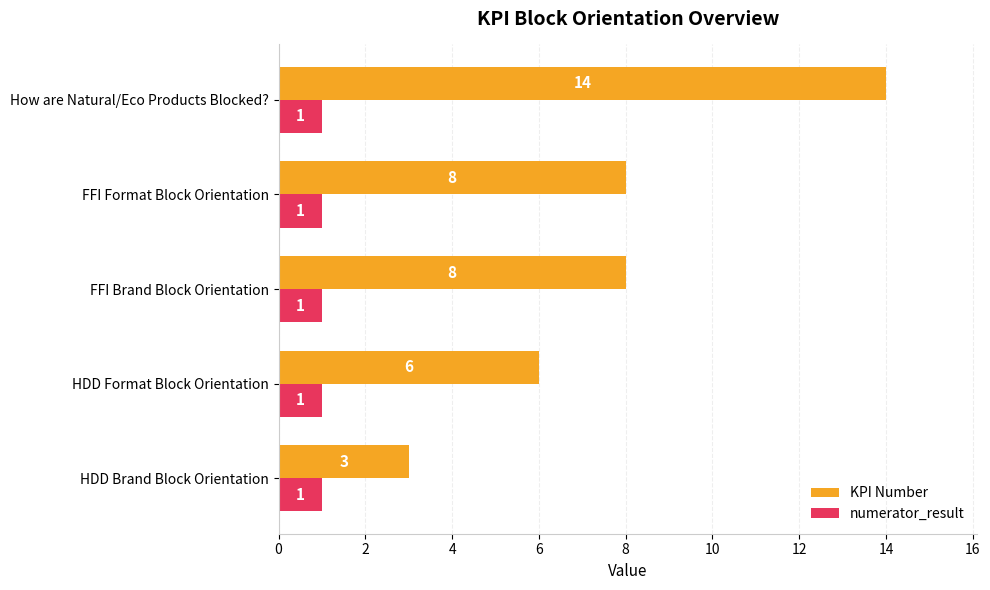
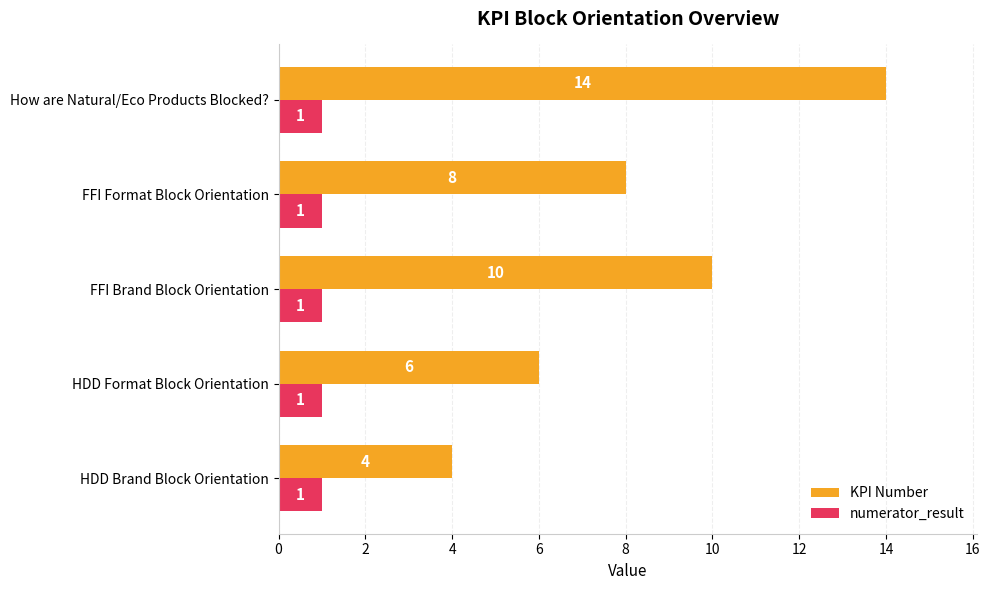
  {
    "KPI Number": {
      "How are Natural/Eco Products Blocked?": 14,
      "FFI Format Block Orientation": 8,
-     "FFI Brand Block Orientation": 8,
+     "FFI Brand Block Orientation": 10,
      "HDD Format Block Orientation": 6,
-     "HDD Brand Block Orientation": 3
+     "HDD Brand Block Orientation": 4
    },
    "numerator_result": {
      "How are Natural/Eco Products Blocked?": 1,
      "FFI Format Block Orientation": 1,
      "FFI Brand Block Orientation": 1,
      "HDD Format Block Orientation": 1,
      "HDD Brand Block Orientation": 1
    }
  }
